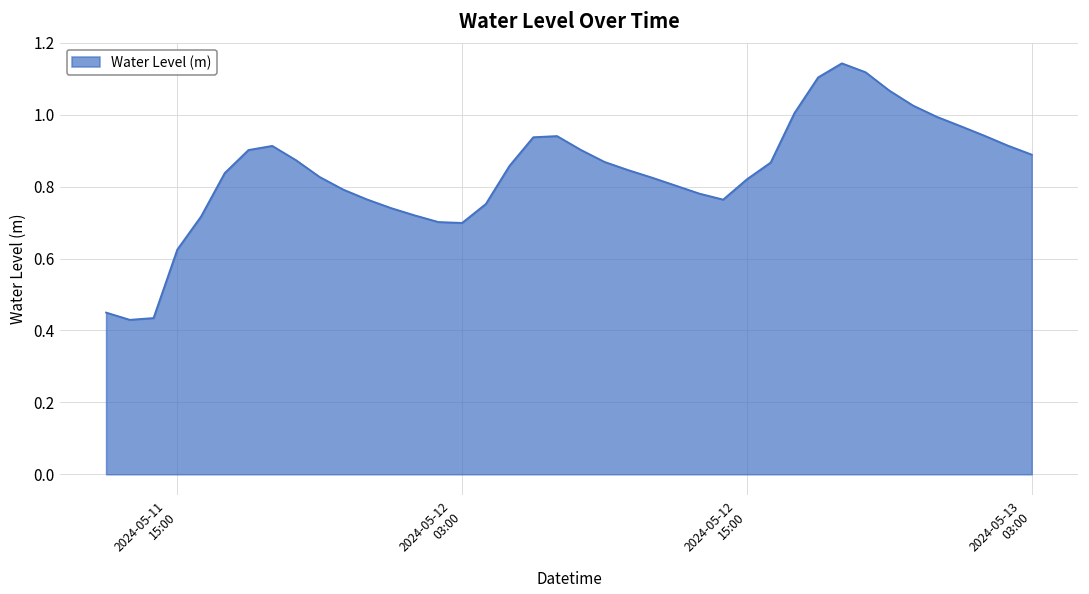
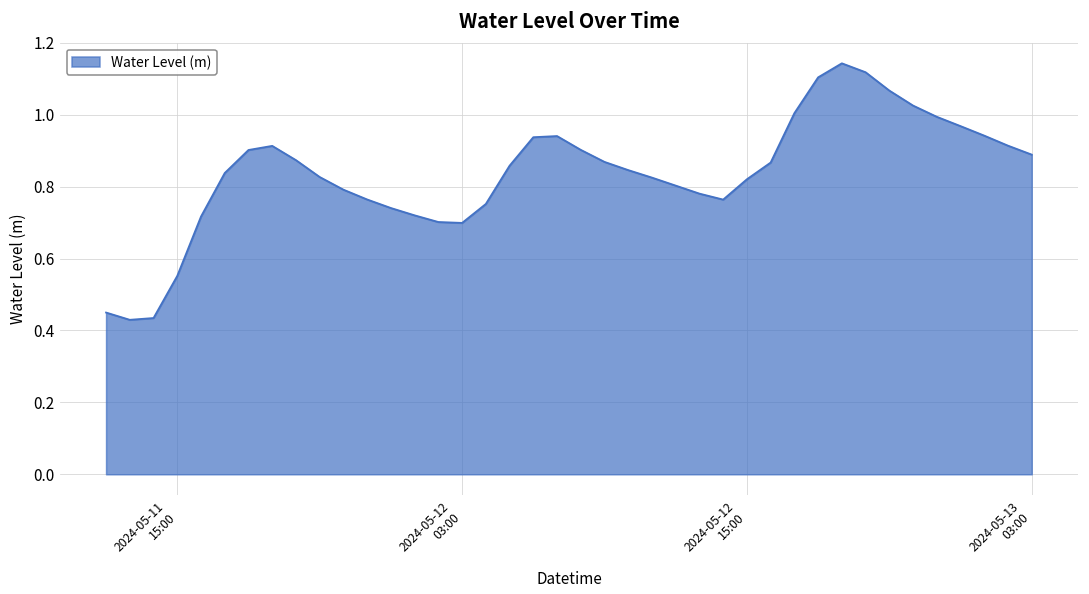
  {
-   "2024-05-11 15:00": 0.63,
+   "2024-05-11 15:00": 0.55,
    "2024-05-12 03:00": 0.70,
    "2024-05-12 15:00": 0.82,
    "2024-05-13 03:00": 0.89
  }
